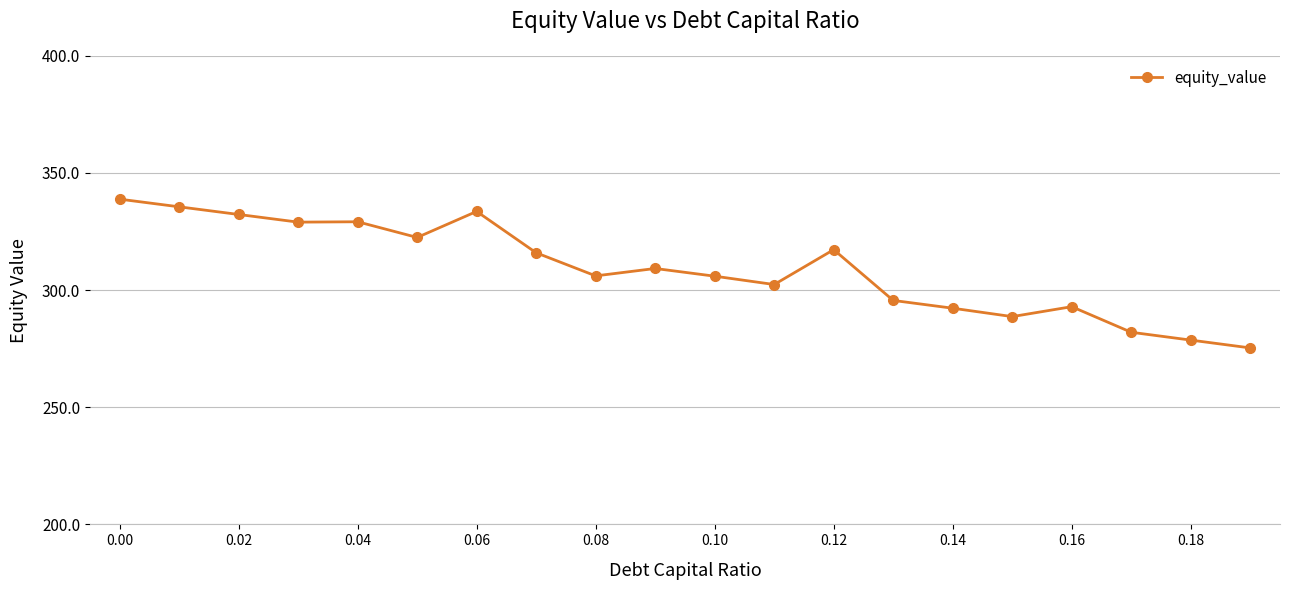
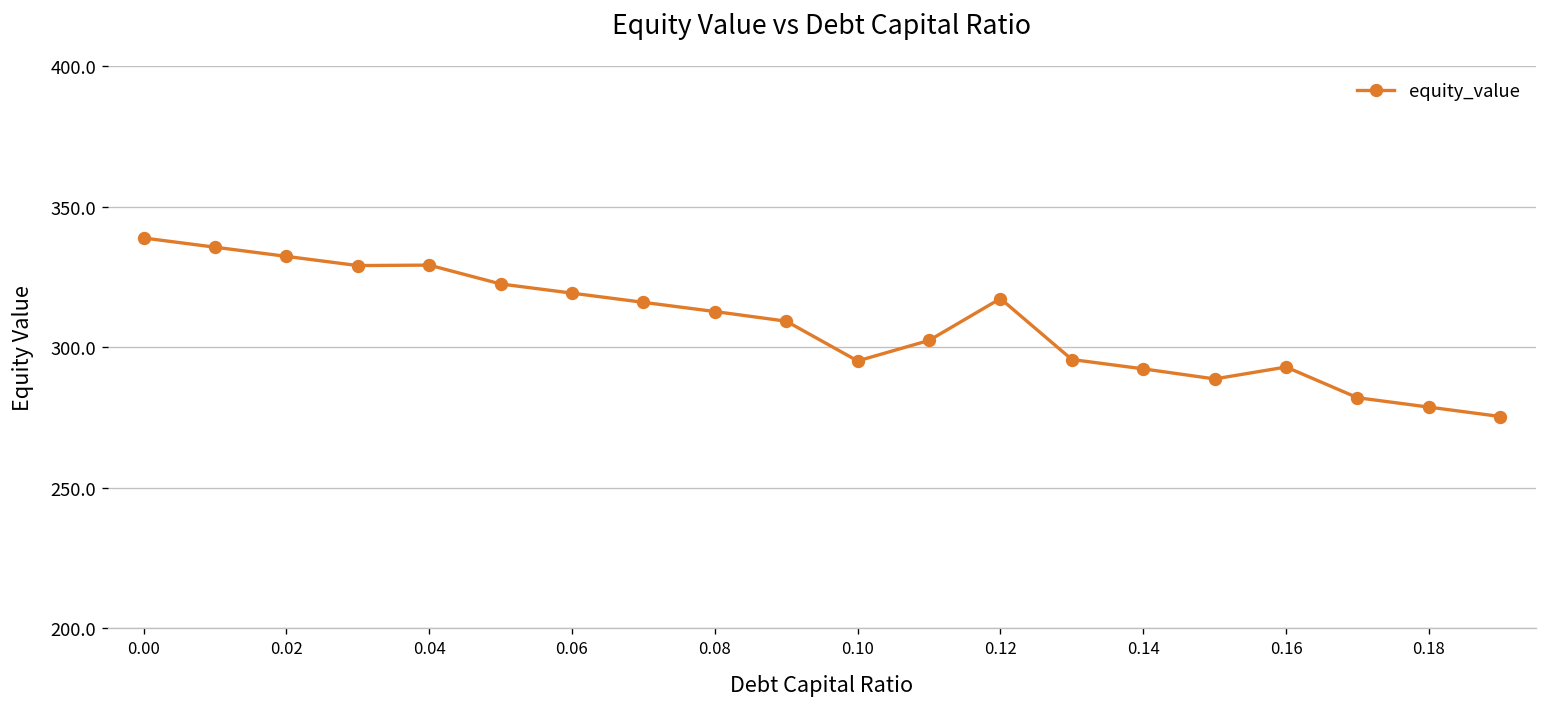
  {
    "0.00": 339,
    "0.02": 332,
    "0.04": 329,
-   "0.06": 334,
-   "0.08": 306,
-   "0.10": 306,
+   "0.06": 319,
+   "0.08": 313,
+   "0.10": 295,
    "0.12": 317,
    "0.14": 292,
    "0.16": 293,
    "0.18": 279
  }
